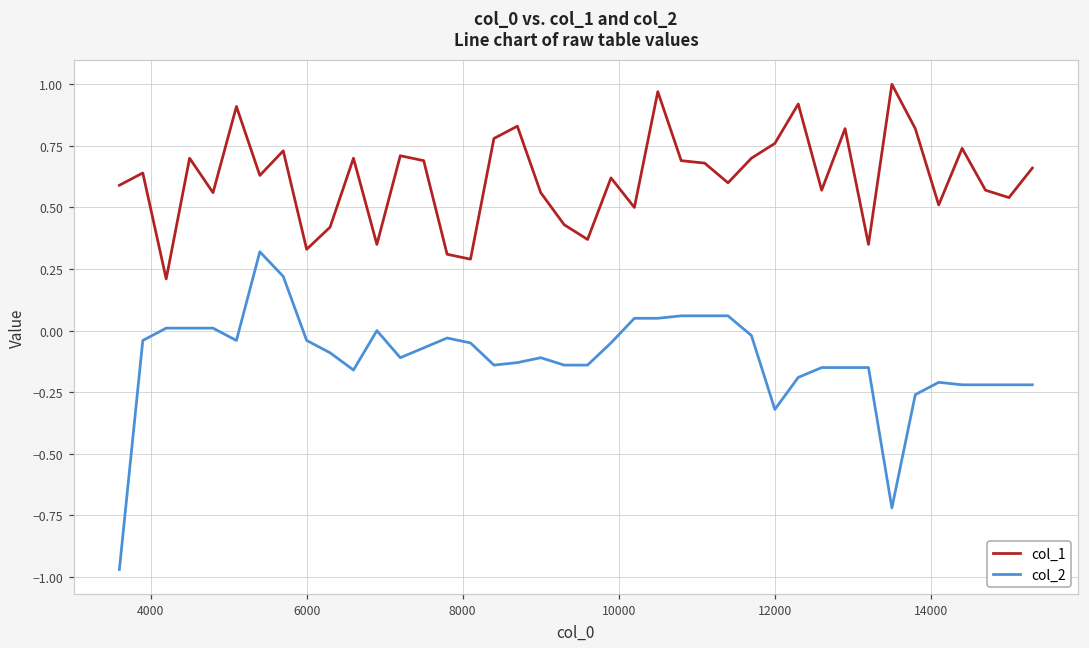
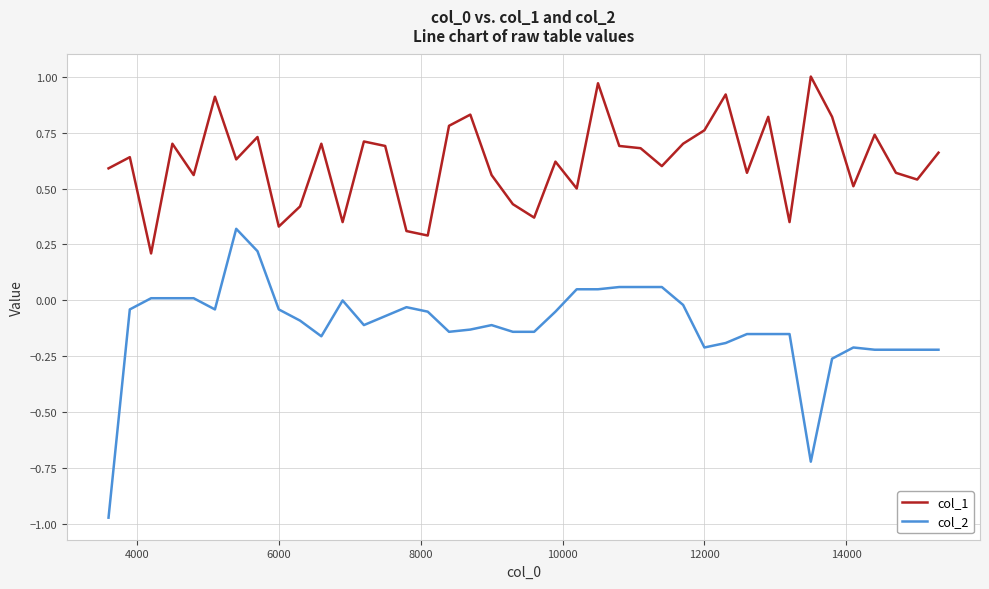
  {
    "col_1": {
      "6000": 0.33,
      "12000": 0.76
    },
    "col_2": {
      "6000": -0.04,
-     "12000": -0.32
+     "12000": -0.21
    }
  }
